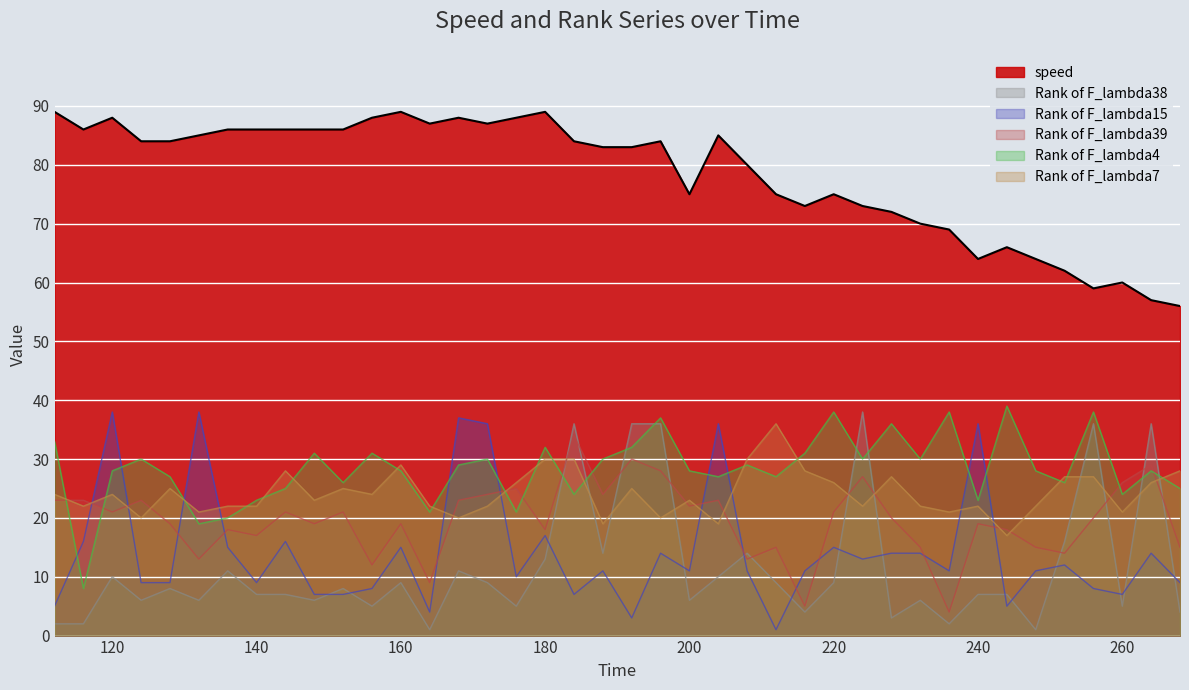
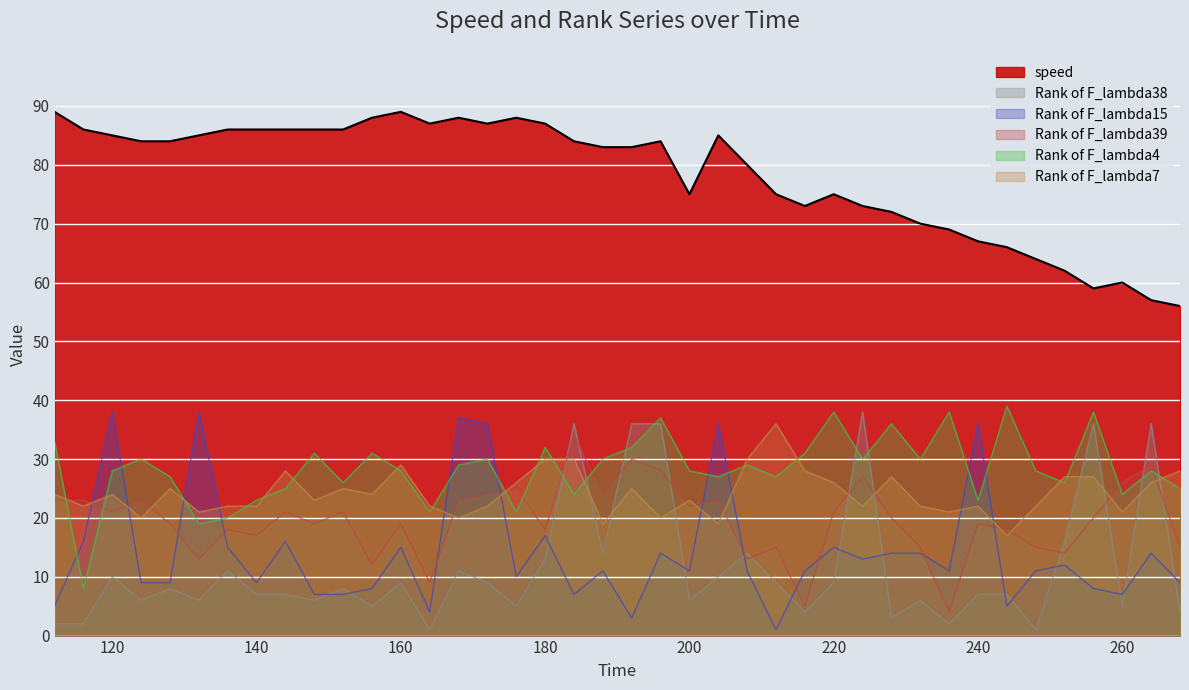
  {
    "speed": {
-     "120": 88,
+     "120": 85,
      "140": 86,
      "160": 89,
-     "180": 89,
+     "180": 87,
      "200": 75,
      "220": 75,
-     "240": 64,
+     "240": 67,
      "260": 60
    }
  }
